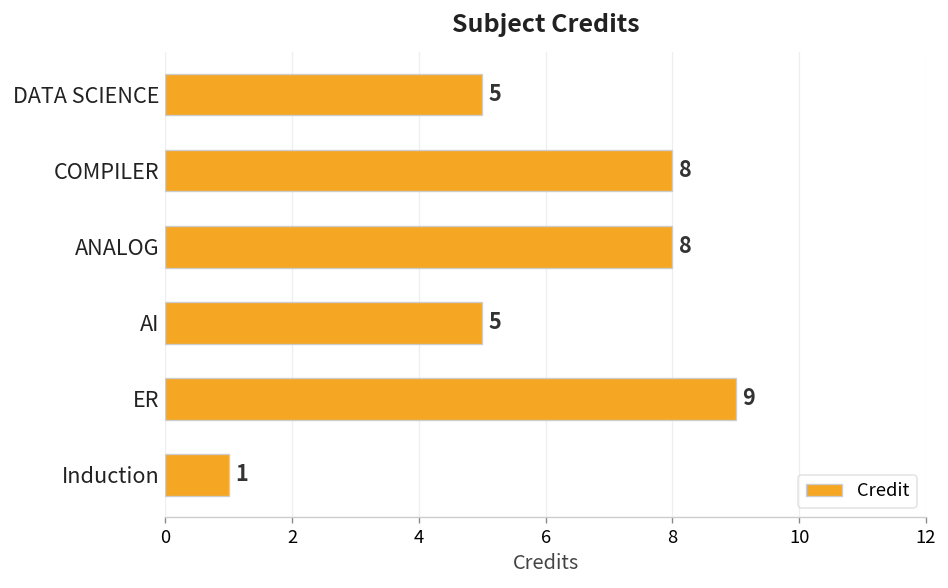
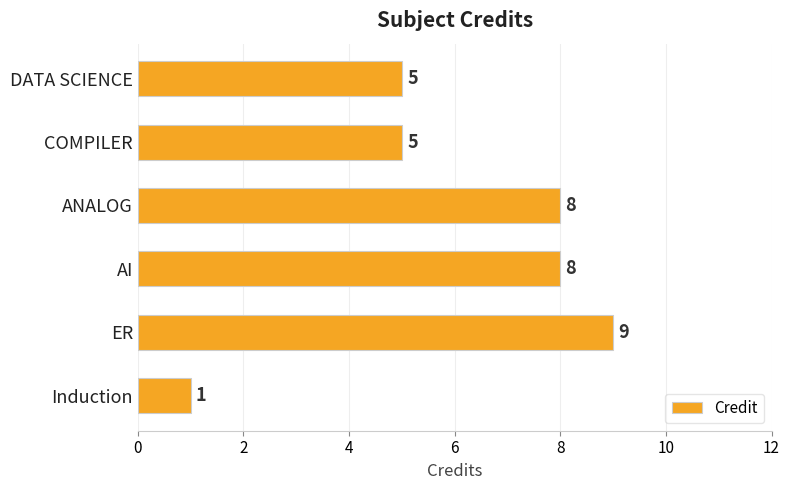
  {
    "DATA SCIENCE": 5,
-   "COMPILER": 8,
+   "COMPILER": 5,
    "ANALOG": 8,
-   "AI": 5,
+   "AI": 8,
    "ER": 9,
    "Induction": 1
  }
